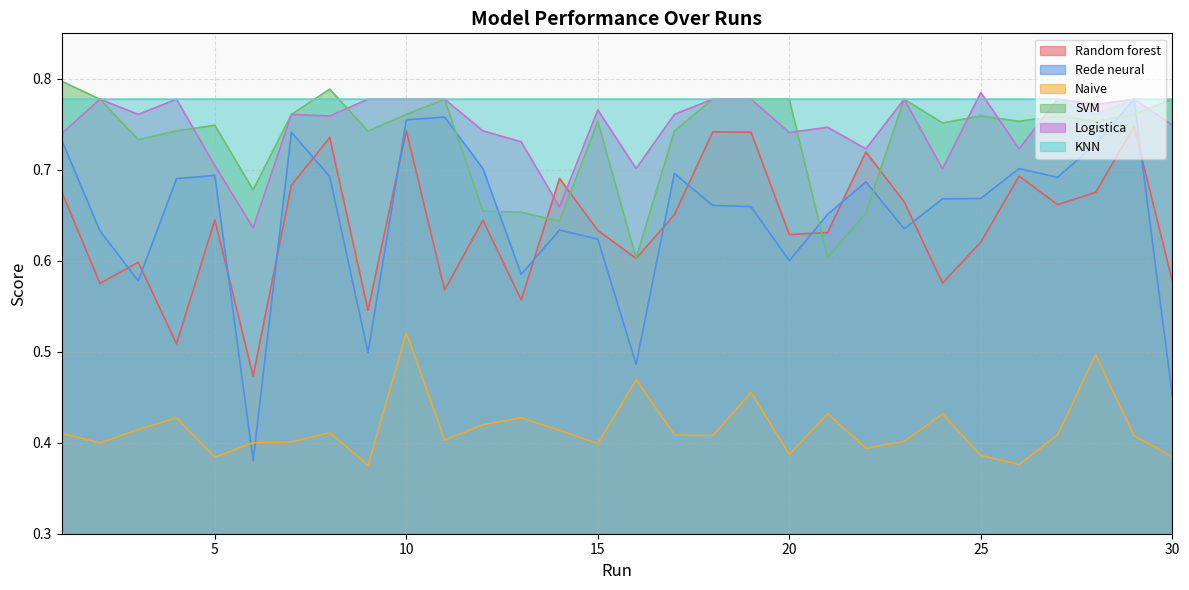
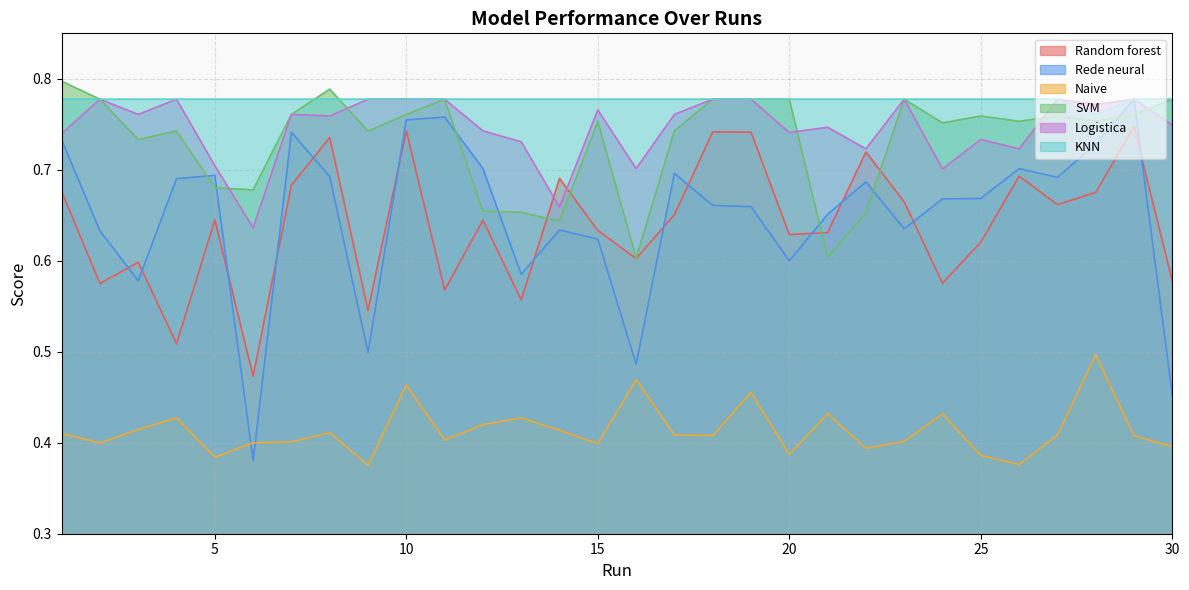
  {
    "Random forest": {
      "5": 0.64,
      "10": 0.74,
      "15": 0.63,
      "20": 0.63,
      "25": 0.62,
      "30": 0.58
    },
    "Naive": {
      "5": 0.38,
-     "10": 0.52,
+     "10": 0.46,
      "15": 0.40,
      "20": 0.39,
      "25": 0.39,
-     "30": 0.38
+     "30": 0.40
    },
    "SVM": {
-     "5": 0.75,
+     "5": 0.68,
      "10": 0.76,
      "15": 0.75,
      "25": 0.76
    },
    "Logistica": {
      "5": 0.70,
      "15": 0.77,
      "20": 0.74,
-     "25": 0.78,
+     "25": 0.73,
      "30": 0.75
    }
  }
